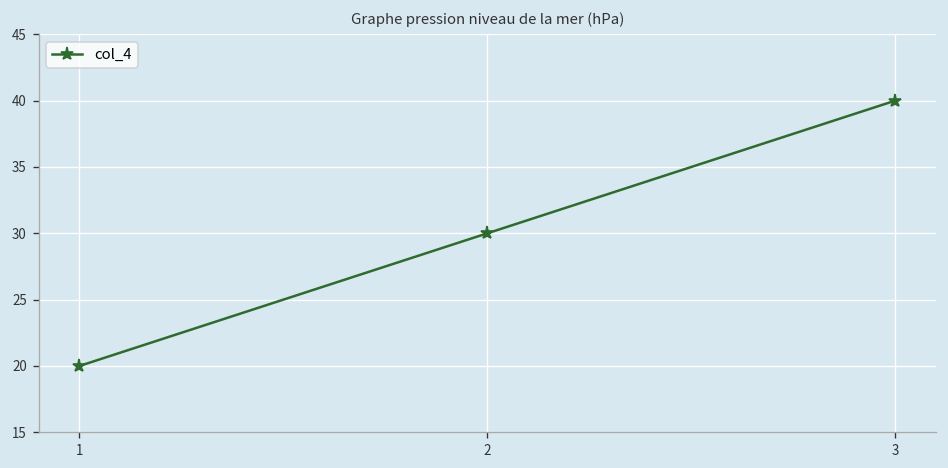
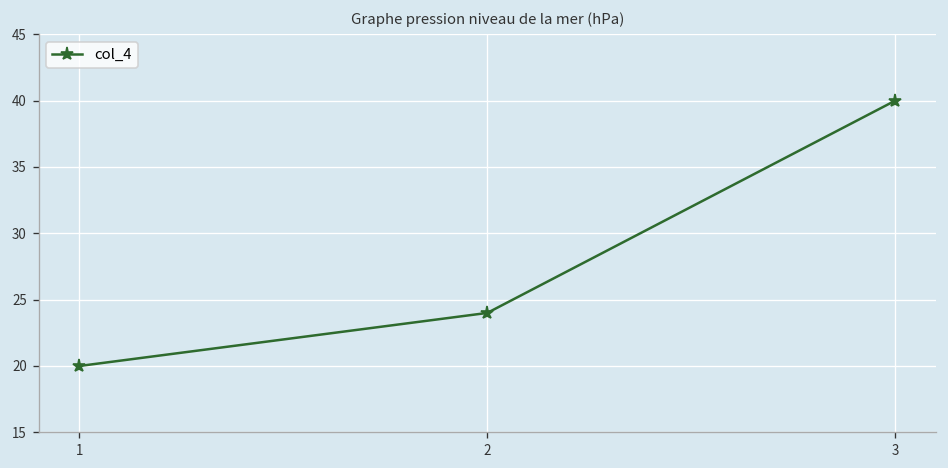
  {
    "1": 20,
-   "2": 30,
+   "2": 24,
    "3": 40
  }
